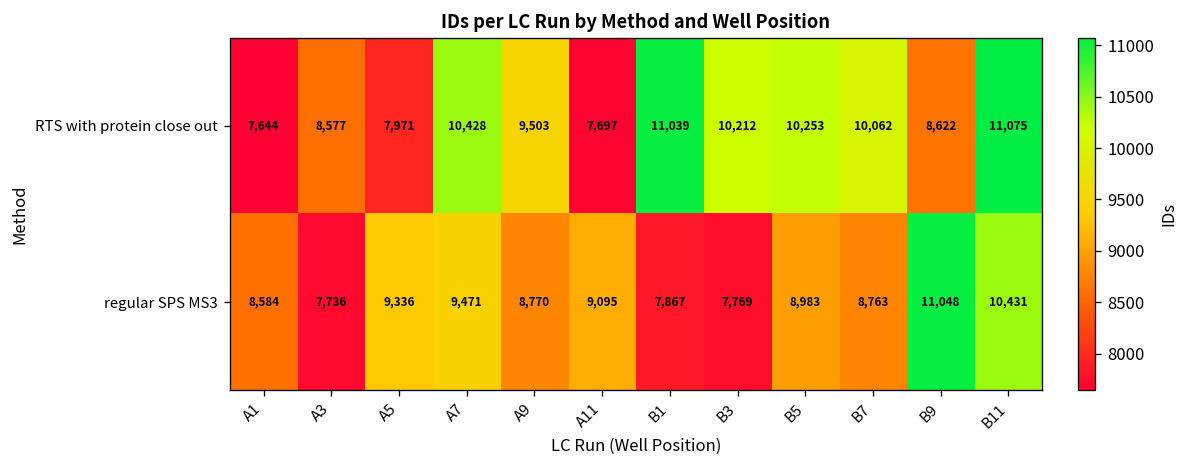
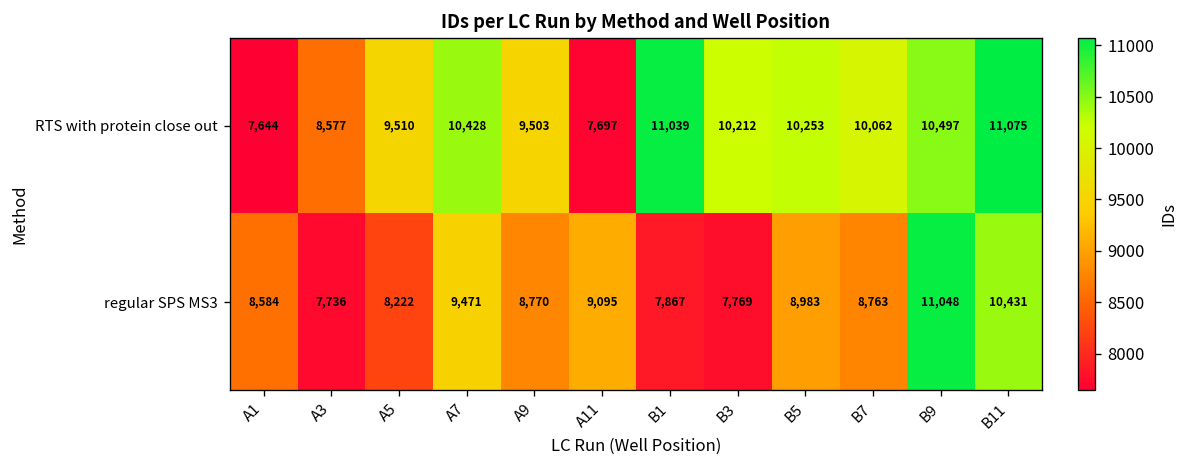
  {
    "RTS with protein close out": {
      "A1": "7,644",
      "A3": "8,577",
-     "A5": "7,971",
+     "A5": "9,510",
      "A7": "10,428",
      "A9": "9,503",
      "A11": "7,697",
      "B1": "11,039",
      "B3": "10,212",
      "B5": "10,253",
      "B7": "10,062",
-     "B9": "8,622",
+     "B9": "10,497",
      "B11": "11,075"
    },
    "regular SPS MS3": {
      "A1": "8,584",
      "A3": "7,736",
-     "A5": "9,336",
+     "A5": "8,222",
      "A7": "9,471",
      "A9": "8,770",
      "A11": "9,095",
      "B1": "7,867",
      "B3": "7,769",
      "B5": "8,983",
      "B7": "8,763",
      "B9": "11,048",
      "B11": "10,431"
    }
  }
